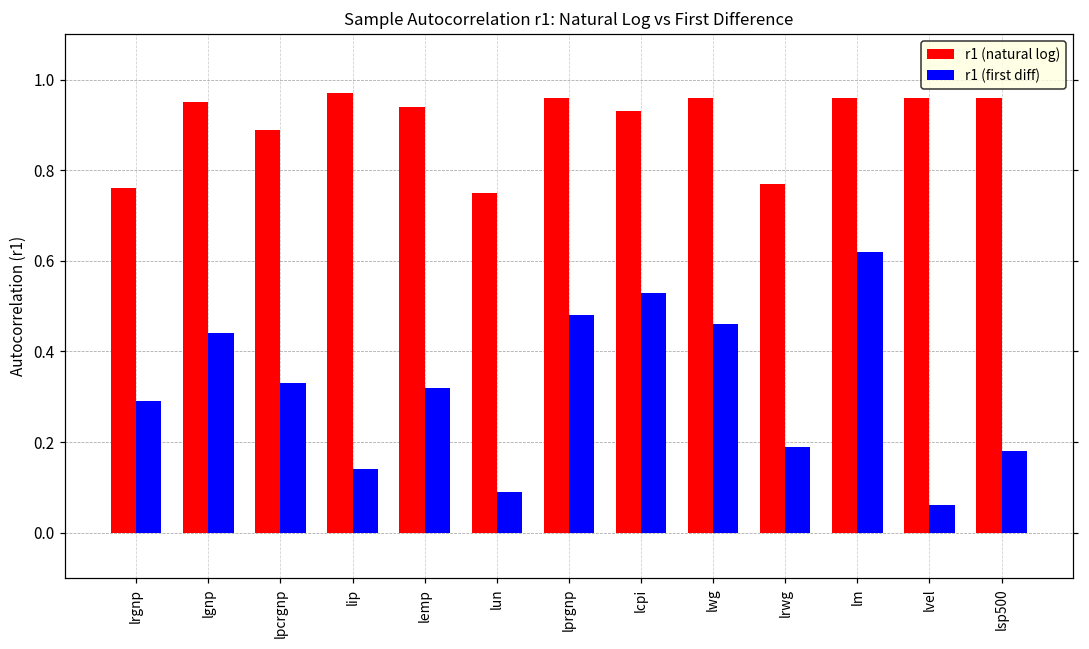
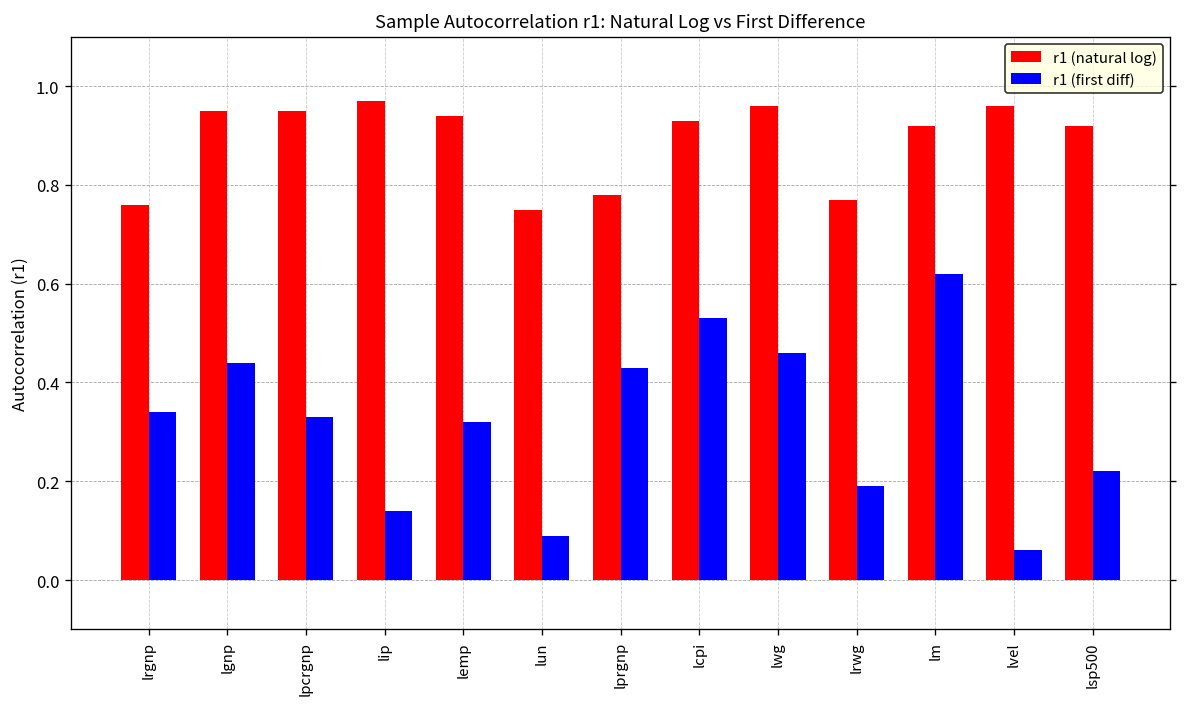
  {
    "r1 (natural log)": {
      "lrgnp": 0.76,
      "lgnp": 0.95,
-     "lpcrgnp": 0.89,
+     "lpcrgnp": 0.95,
      "lip": 0.97,
      "lemp": 0.94,
      "lun": 0.75,
-     "lprgnp": 0.96,
+     "lprgnp": 0.78,
      "lcpi": 0.93,
      "lwg": 0.96,
      "lrwg": 0.77,
-     "lm": 0.96,
+     "lm": 0.92,
      "lvel": 0.96,
-     "lsp500": 0.96
+     "lsp500": 0.92
    },
    "r1 (first diff)": {
-     "lrgnp": 0.29,
+     "lrgnp": 0.34,
      "lgnp": 0.44,
      "lpcrgnp": 0.33,
      "lip": 0.14,
      "lemp": 0.32,
      "lun": 0.09,
-     "lprgnp": 0.48,
+     "lprgnp": 0.43,
      "lcpi": 0.53,
      "lwg": 0.46,
      "lrwg": 0.19,
      "lm": 0.62,
      "lvel": 0.06,
-     "lsp500": 0.18
+     "lsp500": 0.22
    }
  }
